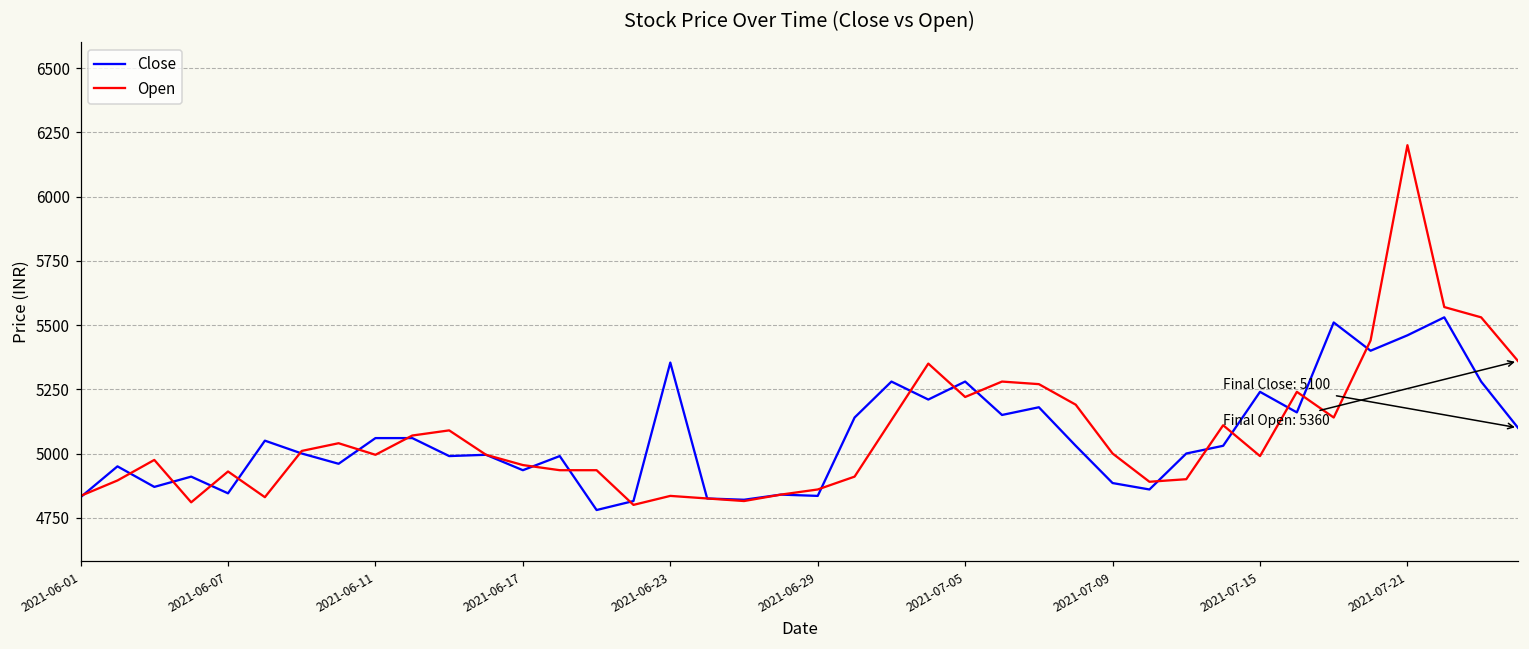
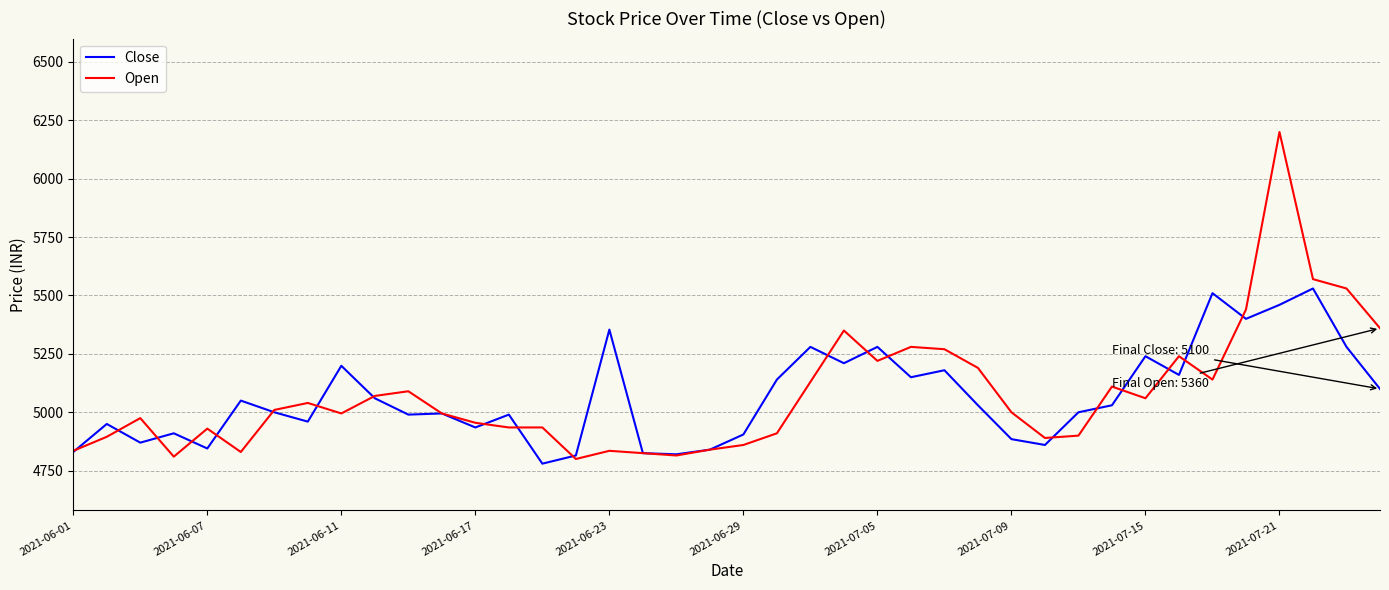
  {
    "Close": {
      "2021-06-07": 4850,
-     "2021-06-11": 5060,
+     "2021-06-11": 5200,
      "2021-06-17": 4940,
      "2021-06-23": 5350,
-     "2021-06-29": 4840,
+     "2021-06-29": 4910,
      "2021-07-05": 5280,
      "2021-07-09": 4890,
      "2021-07-21": 5460
    },
    "Open": {
      "2021-06-07": 4930,
      "2021-06-11": 5000,
      "2021-06-17": 4960,
      "2021-06-23": 4840,
      "2021-06-29": 4860,
      "2021-07-05": 5220,
      "2021-07-09": 5000,
-     "2021-07-15": 4990,
+     "2021-07-15": 5060,
      "2021-07-21": 6200
    }
  }
